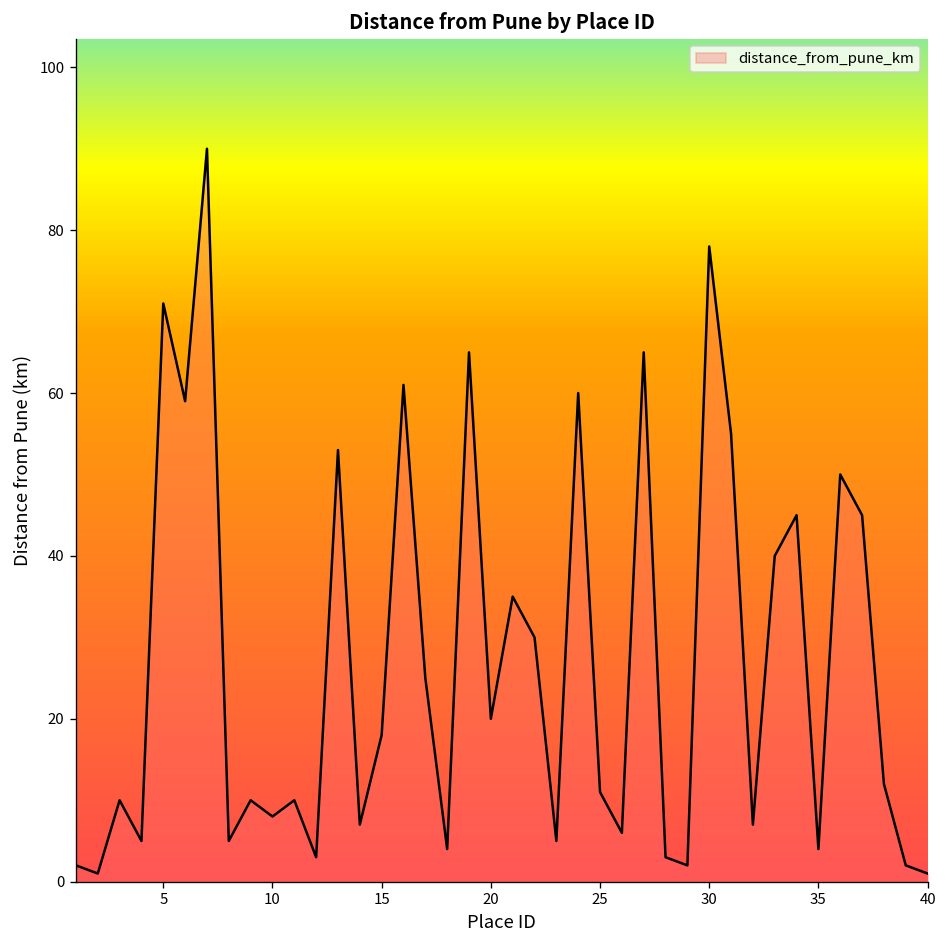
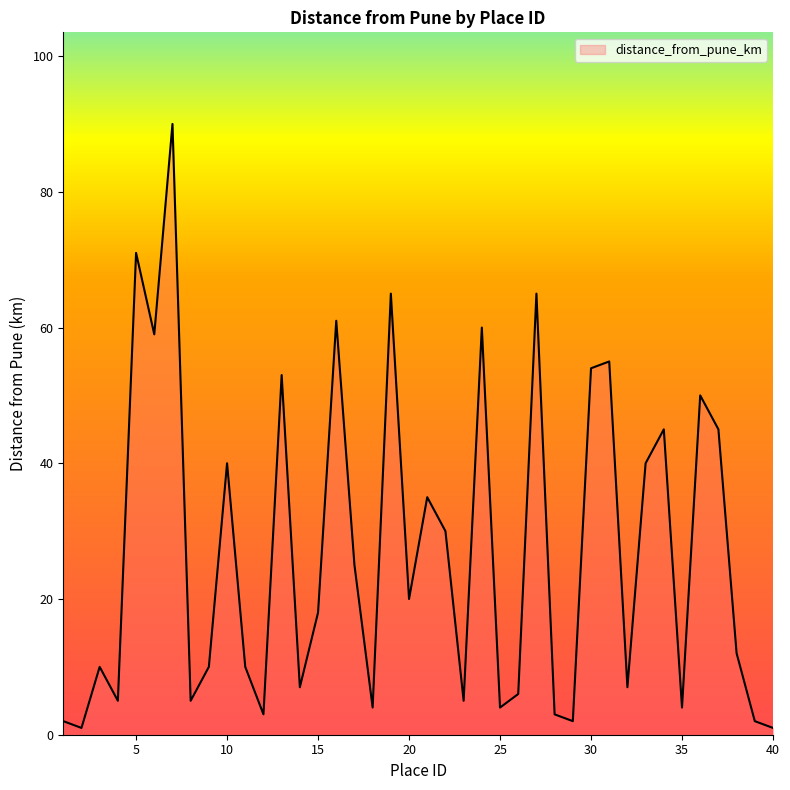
  {
    "5": 71,
-   "10": 8,
+   "10": 40,
    "15": 18,
    "20": 20,
-   "25": 11,
-   "30": 78,
+   "25": 4,
+   "30": 54,
    "35": 4,
    "40": 1
  }
